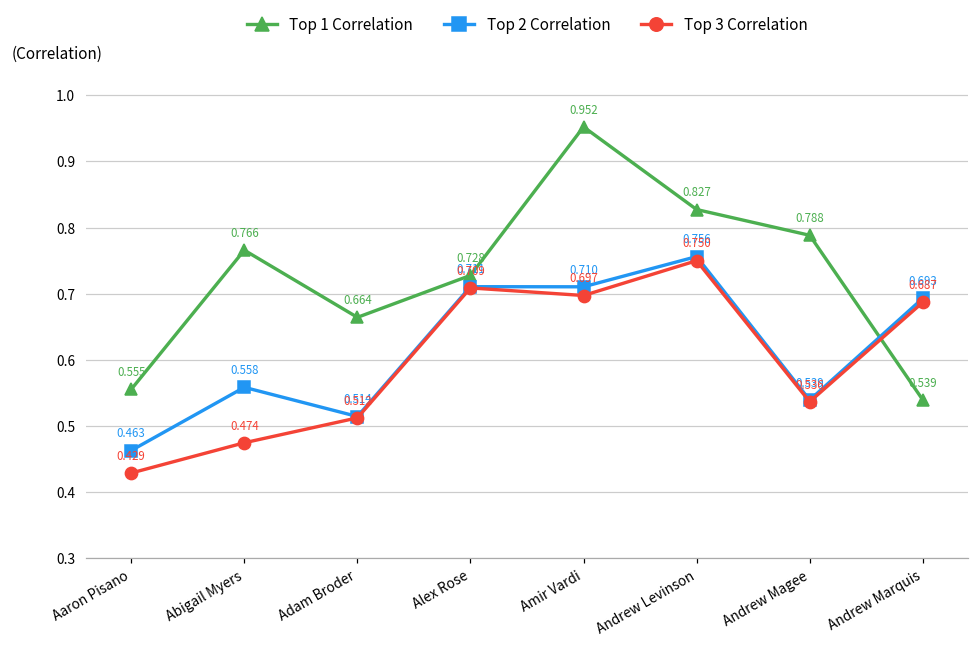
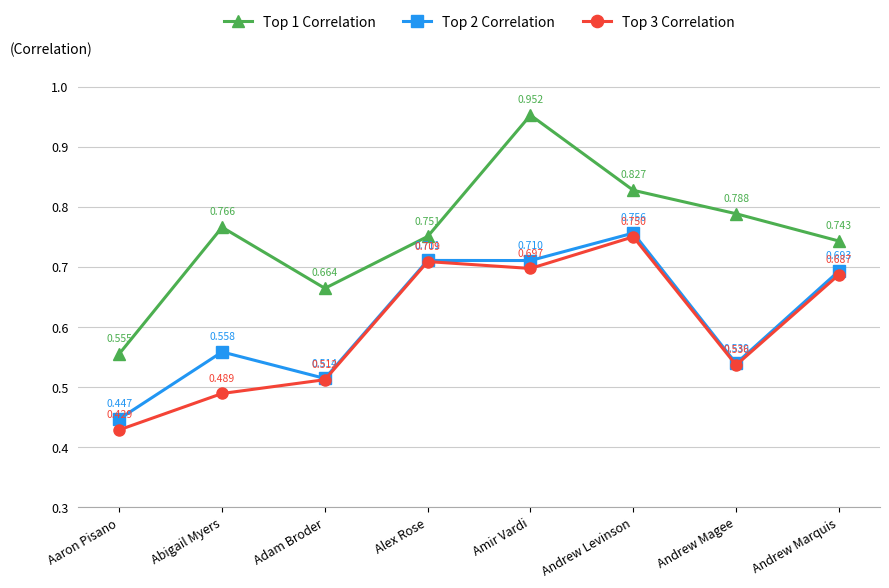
  {
    "Top 1 Correlation": {
      "Aaron Pisano": 0.555,
      "Abigail Myers": 0.766,
      "Adam Broder": 0.664,
-     "Alex Rose": 0.728,
+     "Alex Rose": 0.751,
      "Amir Vardi": 0.952,
      "Andrew Levinson": 0.827,
      "Andrew Magee": 0.788,
-     "Andrew Marquis": 0.539
+     "Andrew Marquis": 0.743
    },
    "Top 2 Correlation": {
-     "Aaron Pisano": 0.463,
+     "Aaron Pisano": 0.447,
      "Abigail Myers": 0.558
    },
    "Top 3 Correlation": {
-     "Abigail Myers": 0.474
+     "Abigail Myers": 0.489
    }
  }
